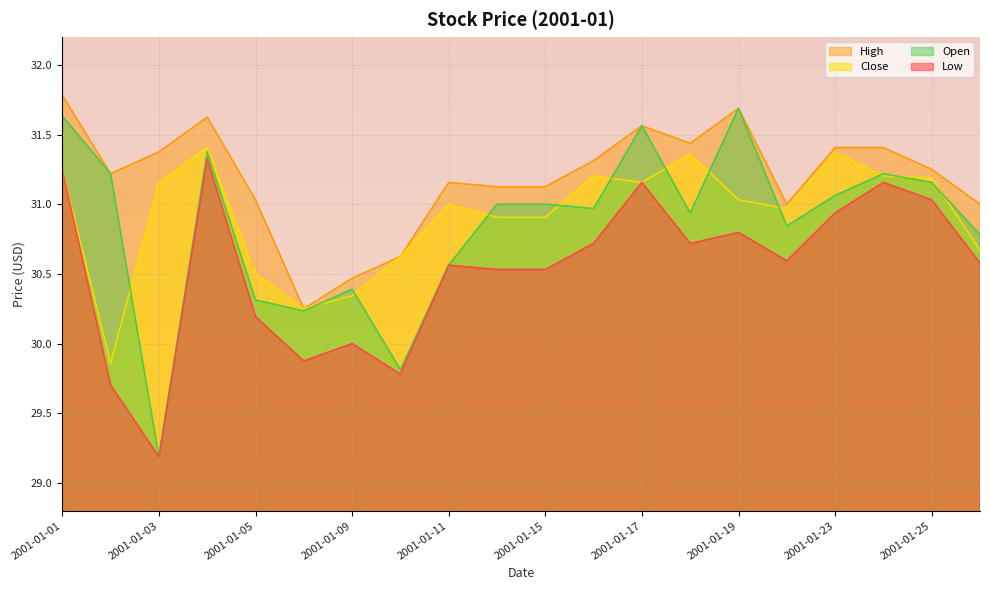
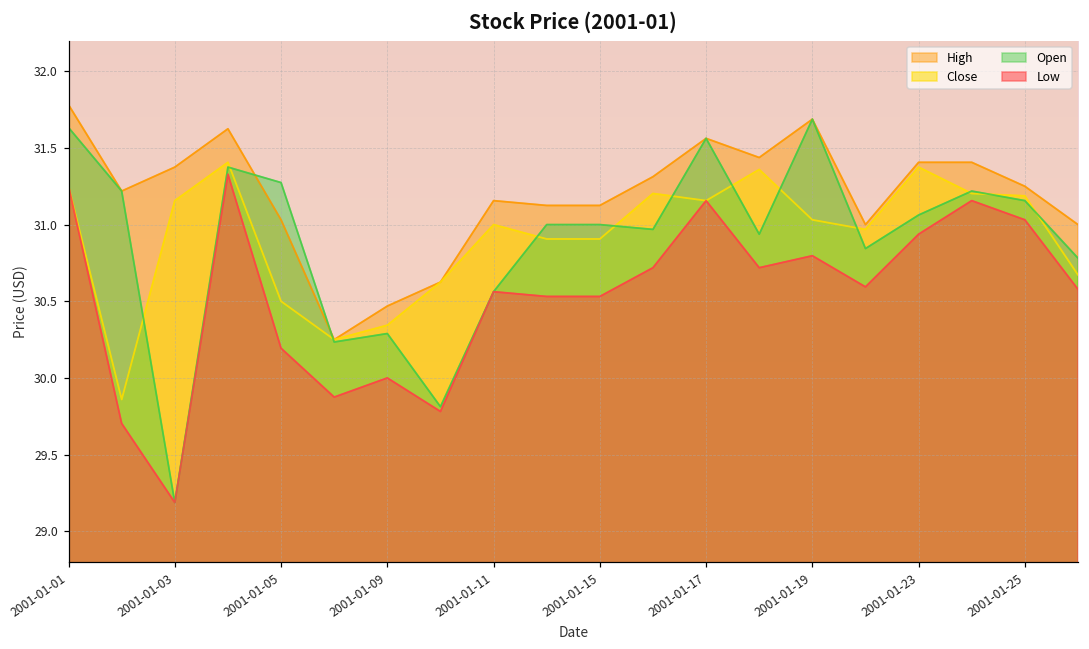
  {
    "Open": {
      "2001-01-01": 31.63,
-     "2001-01-05": 30.31,
-     "2001-01-09": 30.39,
+     "2001-01-05": 31.27,
+     "2001-01-09": 30.29,
      "2001-01-15": 31.00,
      "2001-01-23": 31.06,
      "2001-01-25": 31.16
    },
    "Low": {
      "2001-01-05": 30.19,
      "2001-01-09": 30.00,
      "2001-01-15": 30.53,
      "2001-01-19": 30.80,
      "2001-01-23": 30.94,
      "2001-01-25": 31.03
    }
  }
